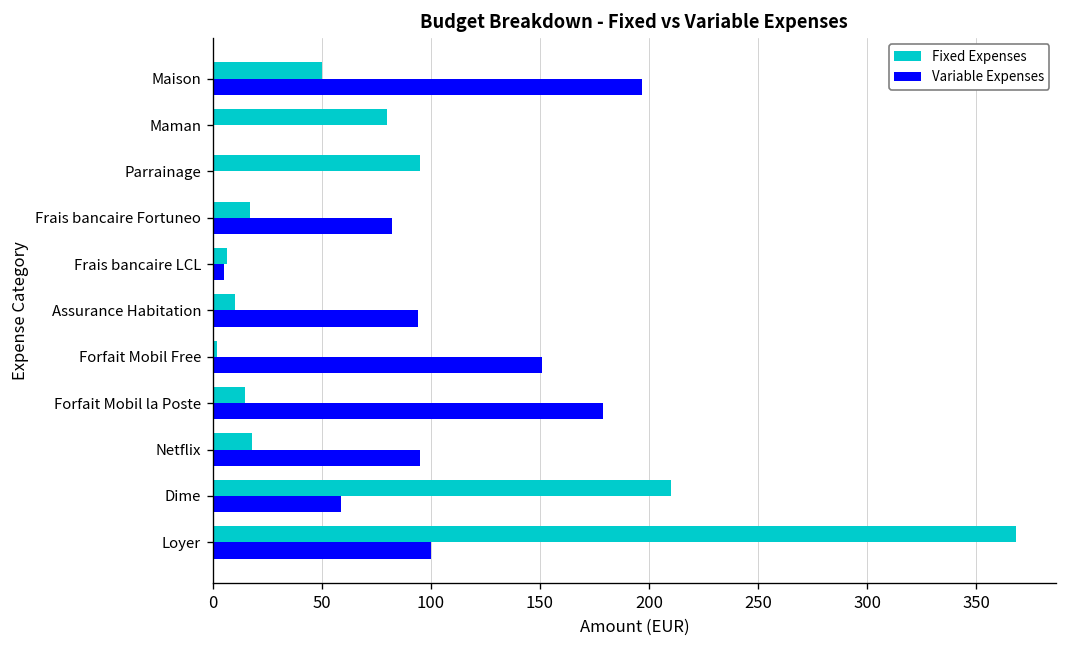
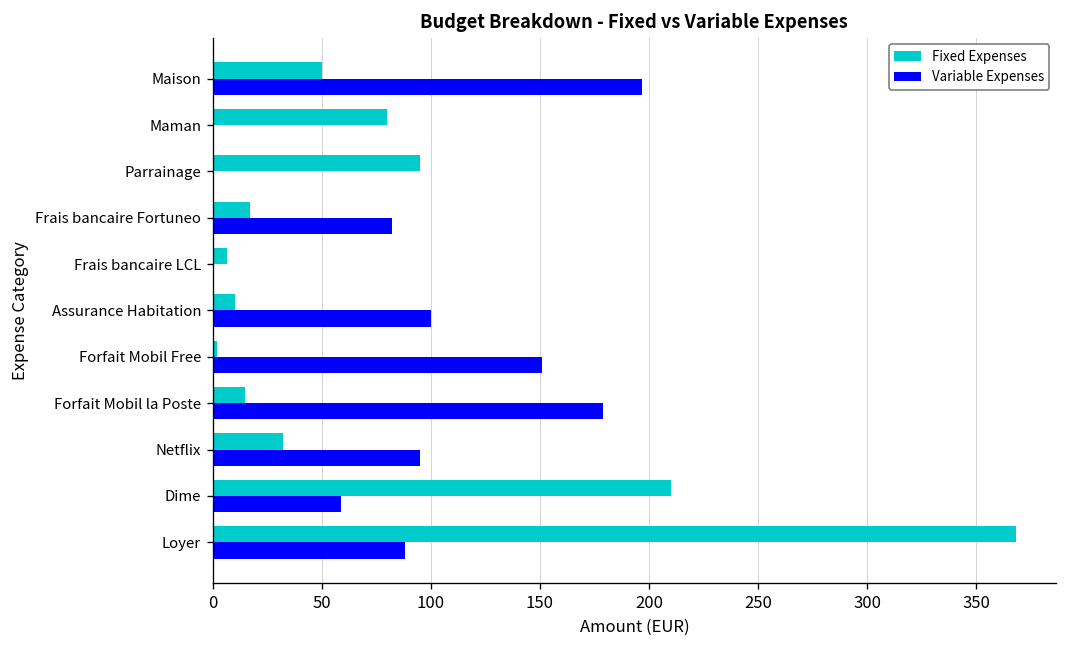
  {
    "Fixed Expenses": {
      "Maison": 50,
      "Maman": 80,
      "Parrainage": 95,
      "Frais bancaire Fortuneo": 17,
      "Frais bancaire LCL": 7,
      "Assurance Habitation": 10,
      "Forfait Mobil Free": 2,
      "Forfait Mobil la Poste": 15,
-     "Netflix": 18,
+     "Netflix": 32,
      "Dime": 210,
      "Loyer": 368
    },
    "Variable Expenses": {
      "Maison": 197,
      "Maman": 0,
      "Parrainage": 0,
      "Frais bancaire Fortuneo": 82,
-     "Frais bancaire LCL": 5,
-     "Assurance Habitation": 94,
+     "Frais bancaire LCL": 0,
+     "Assurance Habitation": 100,
      "Forfait Mobil Free": 151,
      "Forfait Mobil la Poste": 179,
      "Netflix": 95,
      "Dime": 59,
-     "Loyer": 100
+     "Loyer": 88
    }
  }
